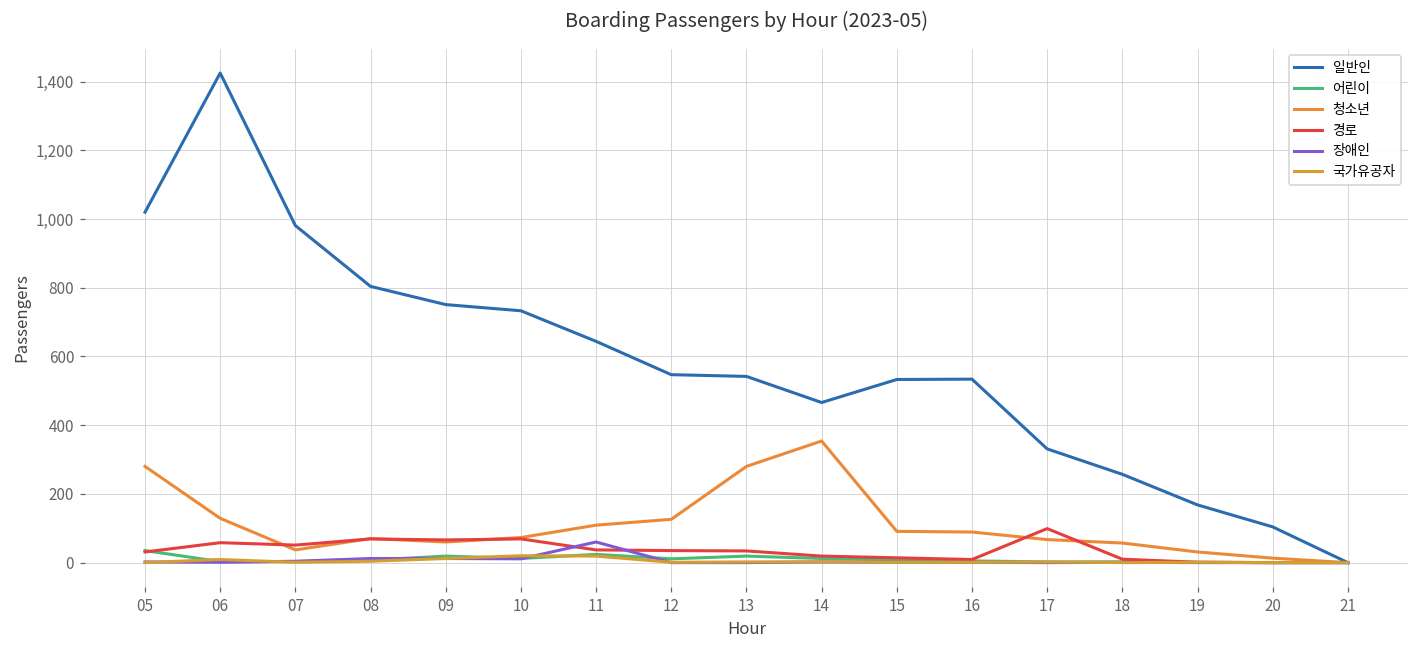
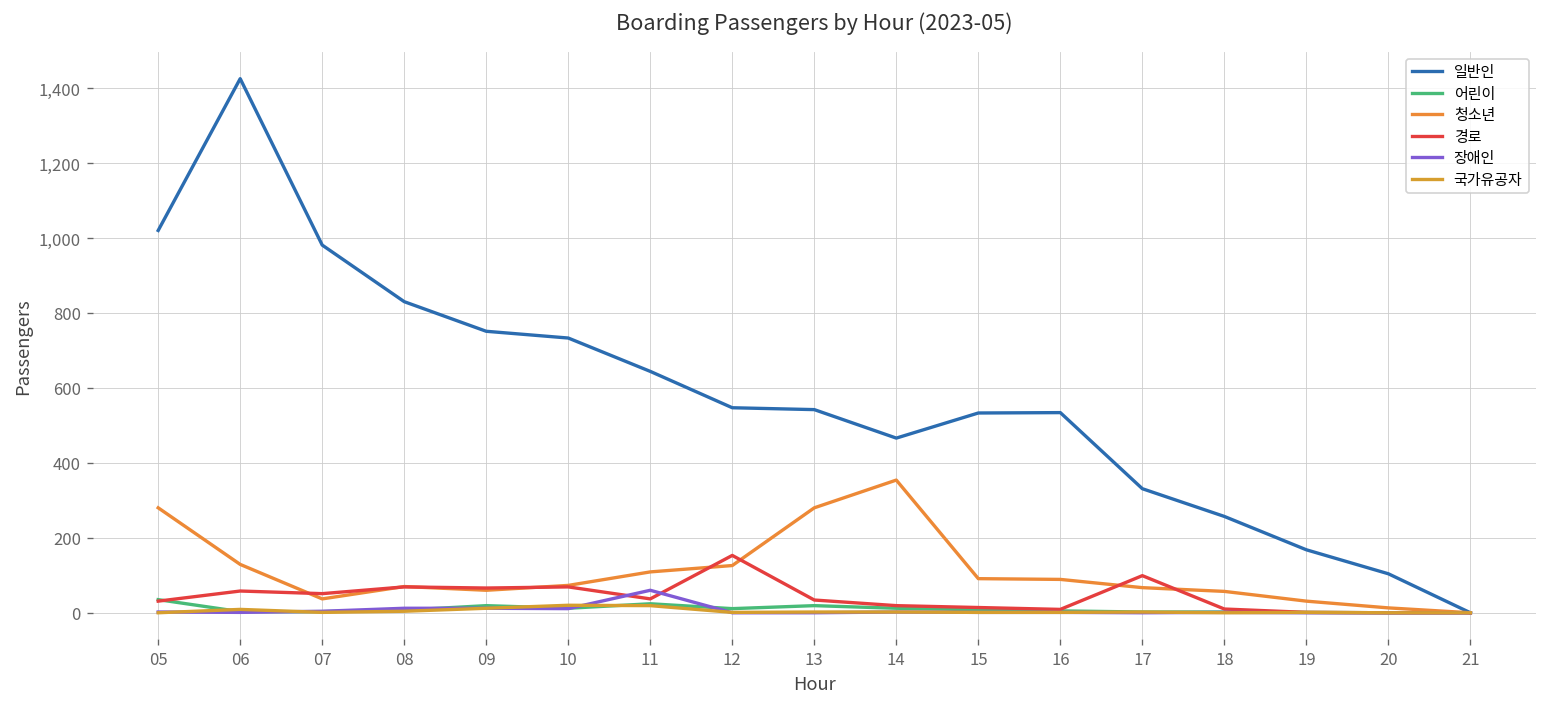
  {
    "일반인": {
      "05": "1,020",
      "06": "1,430",
      "07": "980",
-     "08": "800",
+     "08": "830",
      "09": "750",
      "10": "730",
      "11": "640",
      "12": "550",
      "13": "540",
      "14": "470",
      "15": "530",
      "16": "530",
      "17": "330",
      "18": "260",
      "19": "170",
      "20": "100"
    },
    "어린이": {
      "12": "10",
      "13": "20"
    },
    "경로": {
      "06": "60",
      "07": "50",
      "11": "40",
-     "12": "40",
+     "12": "150",
      "13": "30",
      "17": "100"
    },
    "장애인": {
      "11": "60"
    }
  }
